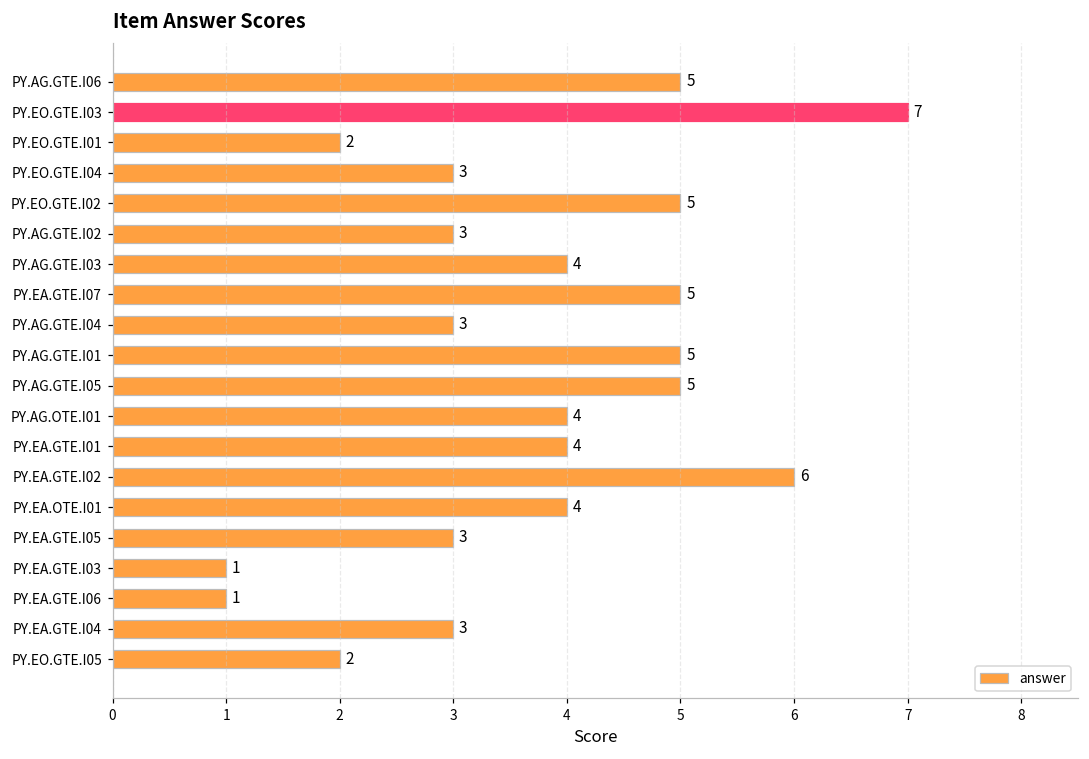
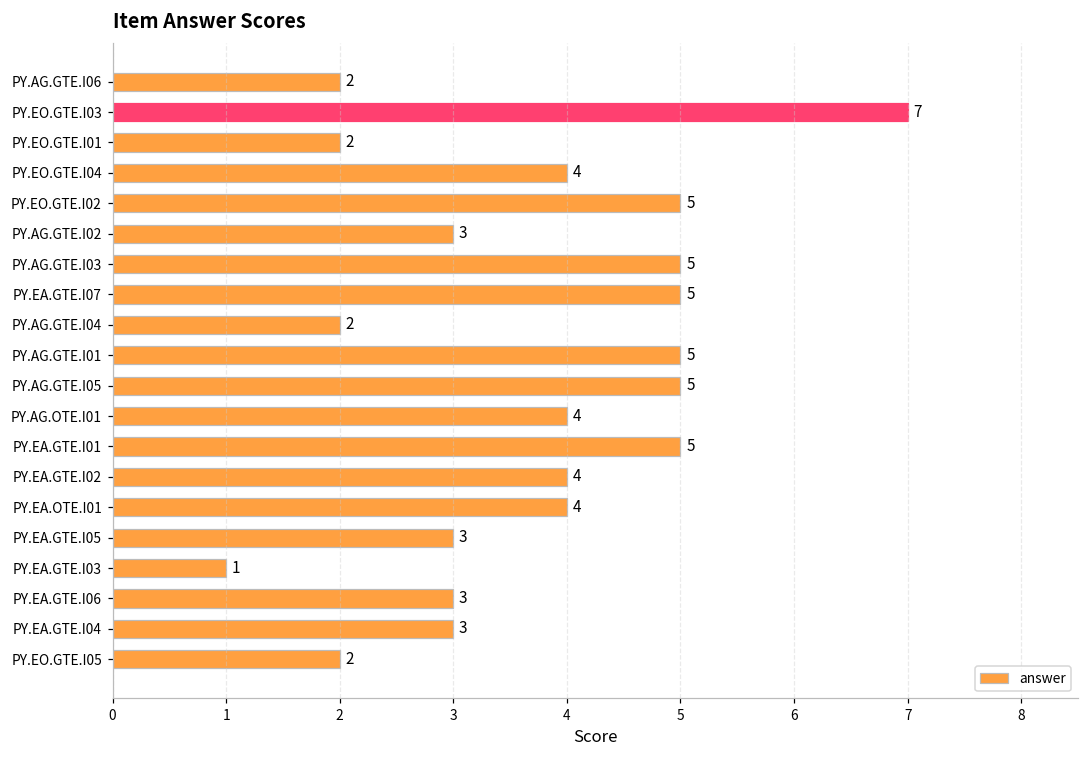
  {
-   "PY.AG.GTE.I06": 5,
+   "PY.AG.GTE.I06": 2,
    "PY.EO.GTE.I03": 7,
    "PY.EO.GTE.I01": 2,
-   "PY.EO.GTE.I04": 3,
+   "PY.EO.GTE.I04": 4,
    "PY.EO.GTE.I02": 5,
    "PY.AG.GTE.I02": 3,
-   "PY.AG.GTE.I03": 4,
+   "PY.AG.GTE.I03": 5,
    "PY.EA.GTE.I07": 5,
-   "PY.AG.GTE.I04": 3,
+   "PY.AG.GTE.I04": 2,
    "PY.AG.GTE.I01": 5,
    "PY.AG.GTE.I05": 5,
    "PY.AG.OTE.I01": 4,
-   "PY.EA.GTE.I01": 4,
-   "PY.EA.GTE.I02": 6,
+   "PY.EA.GTE.I01": 5,
+   "PY.EA.GTE.I02": 4,
    "PY.EA.OTE.I01": 4,
    "PY.EA.GTE.I05": 3,
    "PY.EA.GTE.I03": 1,
-   "PY.EA.GTE.I06": 1,
+   "PY.EA.GTE.I06": 3,
    "PY.EA.GTE.I04": 3,
    "PY.EO.GTE.I05": 2
  }
